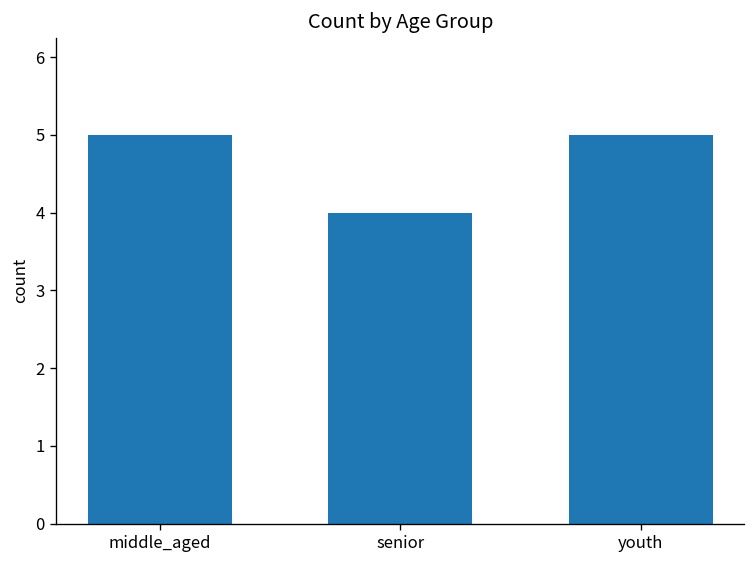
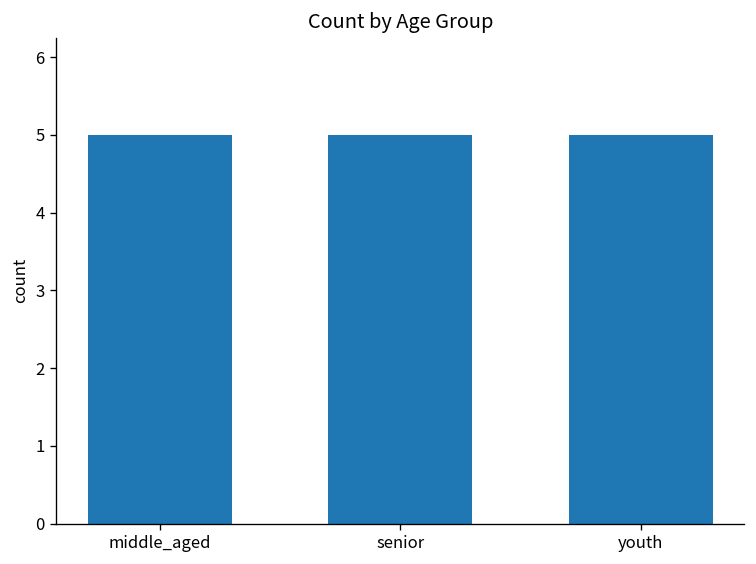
  {
    "middle_aged": 5,
-   "senior": 4,
+   "senior": 5,
    "youth": 5
  }
